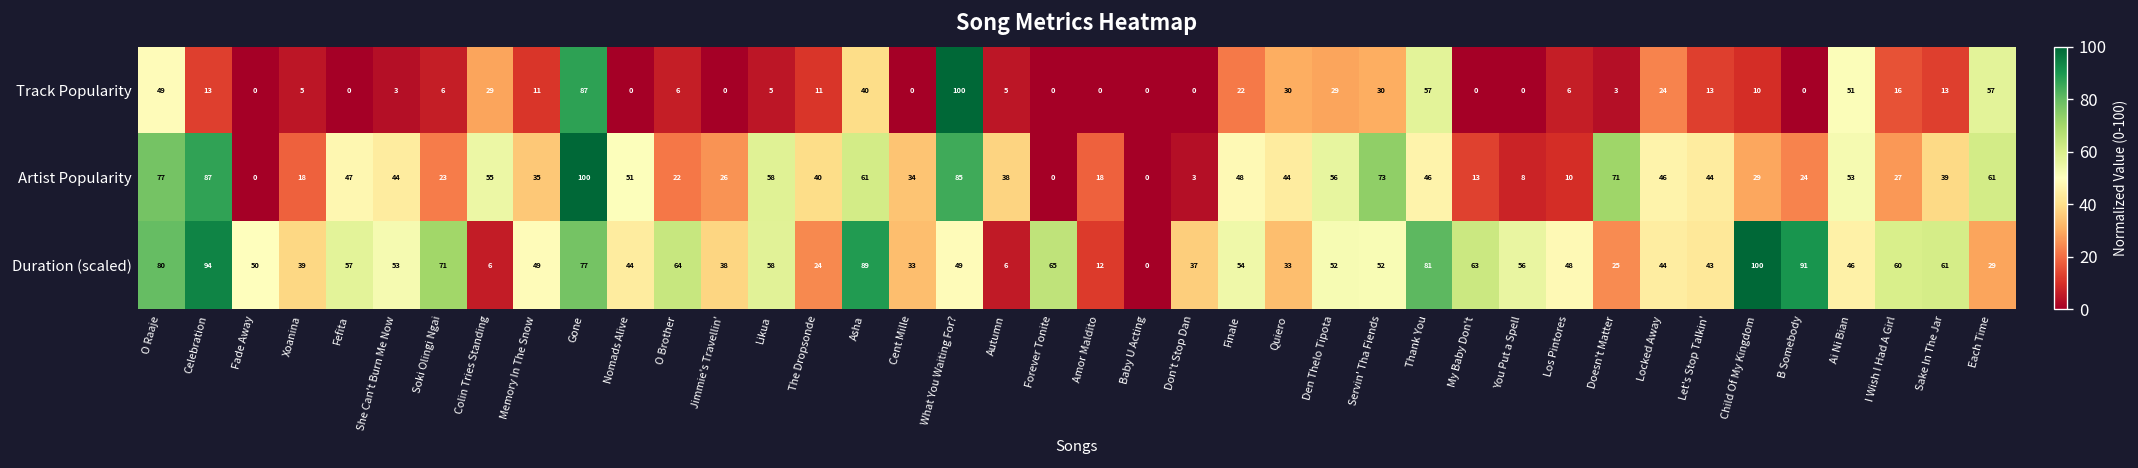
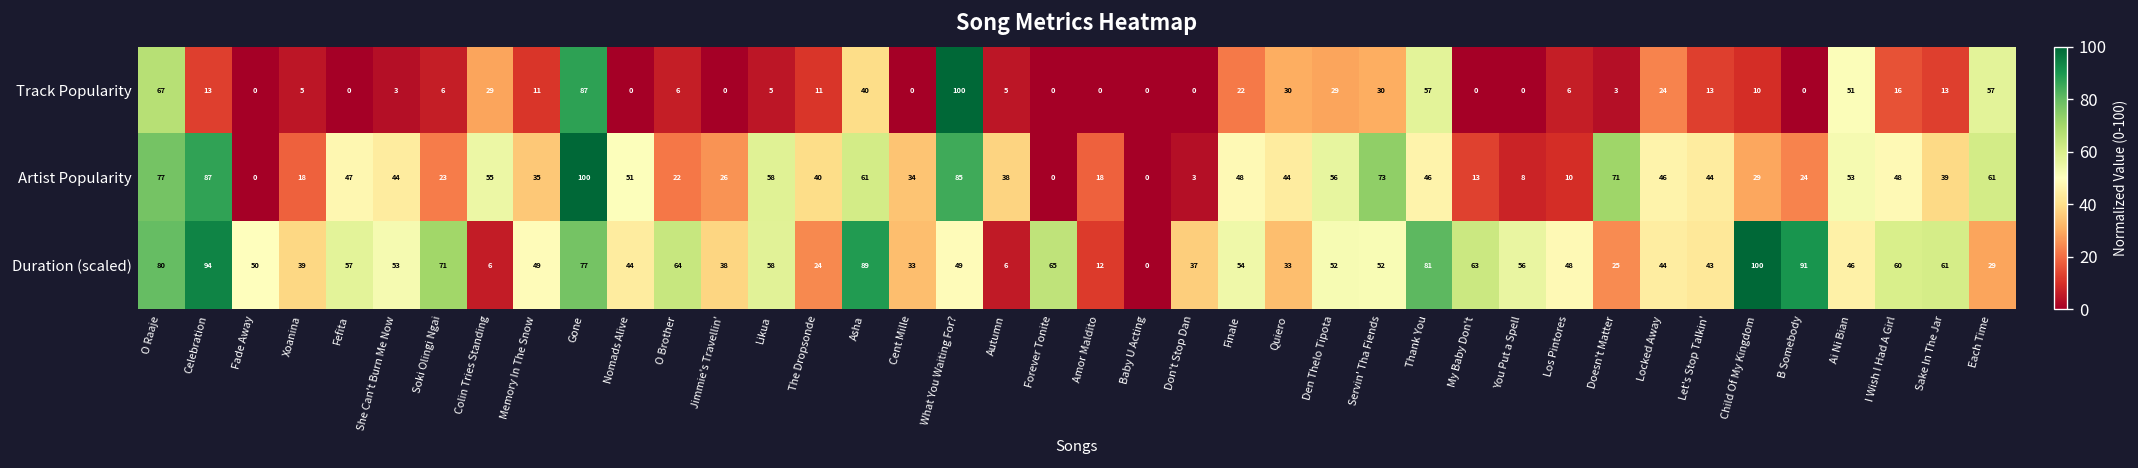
  {
    "Track Popularity": {
-     "O Raaje": 49,
+     "O Raaje": 67,
      "Celebration": 13,
      "Fade Away": 0,
      "Xoanina": 5,
      "Fefita": 0,
      "She Can't Burn Me Now": 3,
      "Soki Olingi Ngai": 6,
      "Colin Tries Standing": 29,
      "Memory In The Snow": 11,
      "Gone": 87,
      "Nomads Alive": 0,
      "O Brother": 6,
      "Jimmie's Travellin'": 0,
      "Likua": 5,
      "The Dropsonde": 11,
      "Asha": 40,
      "Cent Mille": 0,
      "What You Waiting For?": 100,
      "Autumn": 5,
      "Forever Tonite": 0,
      "Amor Maldito": 0,
      "Baby U Acting": 0,
      "Don't Stop Dan": 0,
      "Finale": 22,
      "Quiero": 30,
      "Den Thelo Tipota": 29,
      "Servin' Tha Fiends": 30,
      "Thank You": 57,
      "My Baby Don't": 0,
      "You Put a Spell": 0,
      "Los Pintores": 6,
      "Doesn't Matter": 3,
      "Locked Away": 24,
      "Let's Stop Talkin'": 13,
      "Child Of My Kingdom": 10,
      "B Somebody": 0,
      "Ai Ni Bian": 51,
      "I Wish I Had A Girl": 16,
      "Sake In The Jar": 13,
      "Each Time": 57
    },
    "Artist Popularity": {
      "O Raaje": 77,
      "Celebration": 87,
      "Fade Away": 0,
      "Xoanina": 18,
      "Fefita": 47,
      "She Can't Burn Me Now": 44,
      "Soki Olingi Ngai": 23,
      "Colin Tries Standing": 55,
      "Memory In The Snow": 35,
      "Gone": 100,
      "Nomads Alive": 51,
      "O Brother": 22,
      "Jimmie's Travellin'": 26,
      "Likua": 58,
      "The Dropsonde": 40,
      "Asha": 61,
      "Cent Mille": 34,
      "What You Waiting For?": 85,
      "Autumn": 38,
      "Forever Tonite": 0,
      "Amor Maldito": 18,
      "Baby U Acting": 0,
      "Don't Stop Dan": 3,
      "Finale": 48,
      "Quiero": 44,
      "Den Thelo Tipota": 56,
      "Servin' Tha Fiends": 73,
      "Thank You": 46,
      "My Baby Don't": 13,
      "You Put a Spell": 8,
      "Los Pintores": 10,
      "Doesn't Matter": 71,
      "Locked Away": 46,
      "Let's Stop Talkin'": 44,
      "Child Of My Kingdom": 29,
      "B Somebody": 24,
      "Ai Ni Bian": 53,
-     "I Wish I Had A Girl": 27,
+     "I Wish I Had A Girl": 48,
      "Sake In The Jar": 39,
      "Each Time": 61
    },
    "Duration (scaled)": {
      "O Raaje": 80,
      "Celebration": 94,
      "Fade Away": 50,
      "Xoanina": 39,
      "Fefita": 57,
      "She Can't Burn Me Now": 53,
      "Soki Olingi Ngai": 71,
      "Colin Tries Standing": 6,
      "Memory In The Snow": 49,
      "Gone": 77,
      "Nomads Alive": 44,
      "O Brother": 64,
      "Jimmie's Travellin'": 38,
      "Likua": 58,
      "The Dropsonde": 24,
      "Asha": 89,
      "Cent Mille": 33,
      "What You Waiting For?": 49,
      "Autumn": 6,
      "Forever Tonite": 65,
      "Amor Maldito": 12,
      "Baby U Acting": 0,
      "Don't Stop Dan": 37,
      "Finale": 54,
      "Quiero": 33,
      "Den Thelo Tipota": 52,
      "Servin' Tha Fiends": 52,
      "Thank You": 81,
      "My Baby Don't": 63,
      "You Put a Spell": 56,
      "Los Pintores": 48,
      "Doesn't Matter": 25,
      "Locked Away": 44,
      "Let's Stop Talkin'": 43,
      "Child Of My Kingdom": 100,
      "B Somebody": 91,
      "Ai Ni Bian": 46,
      "I Wish I Had A Girl": 60,
      "Sake In The Jar": 61,
      "Each Time": 29
    }
  }
